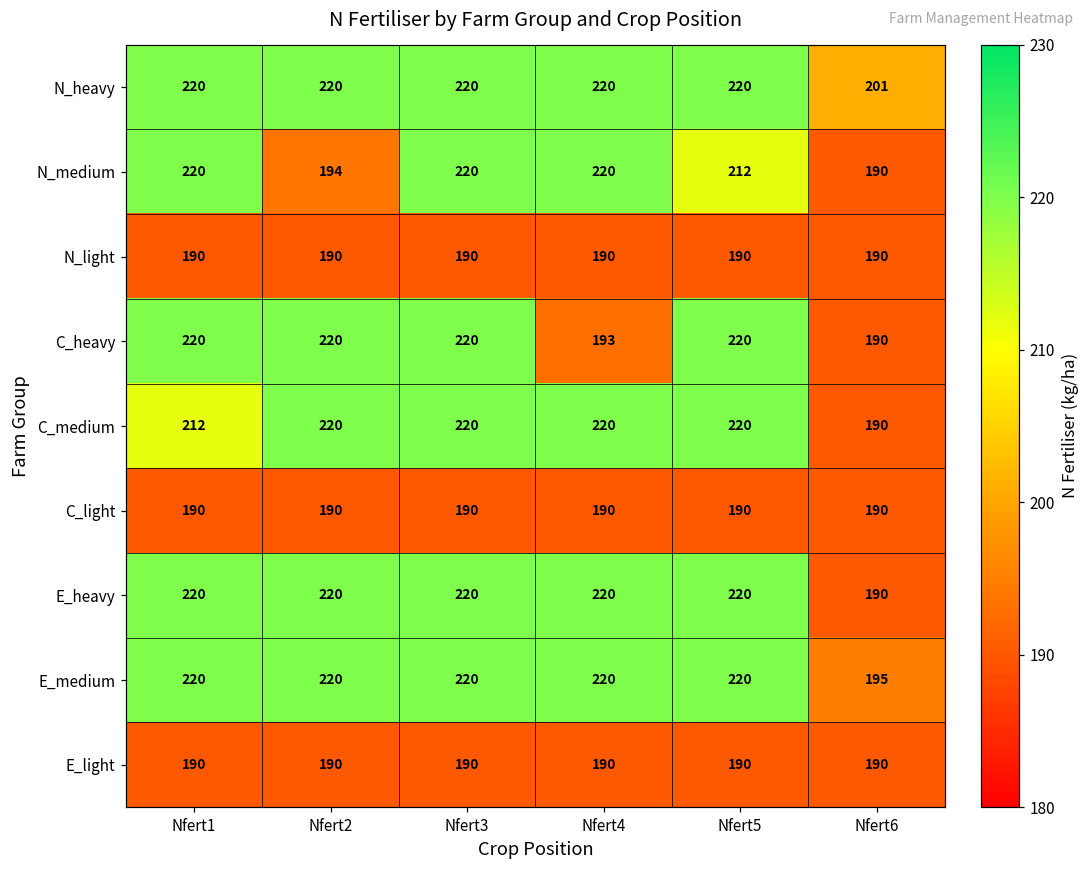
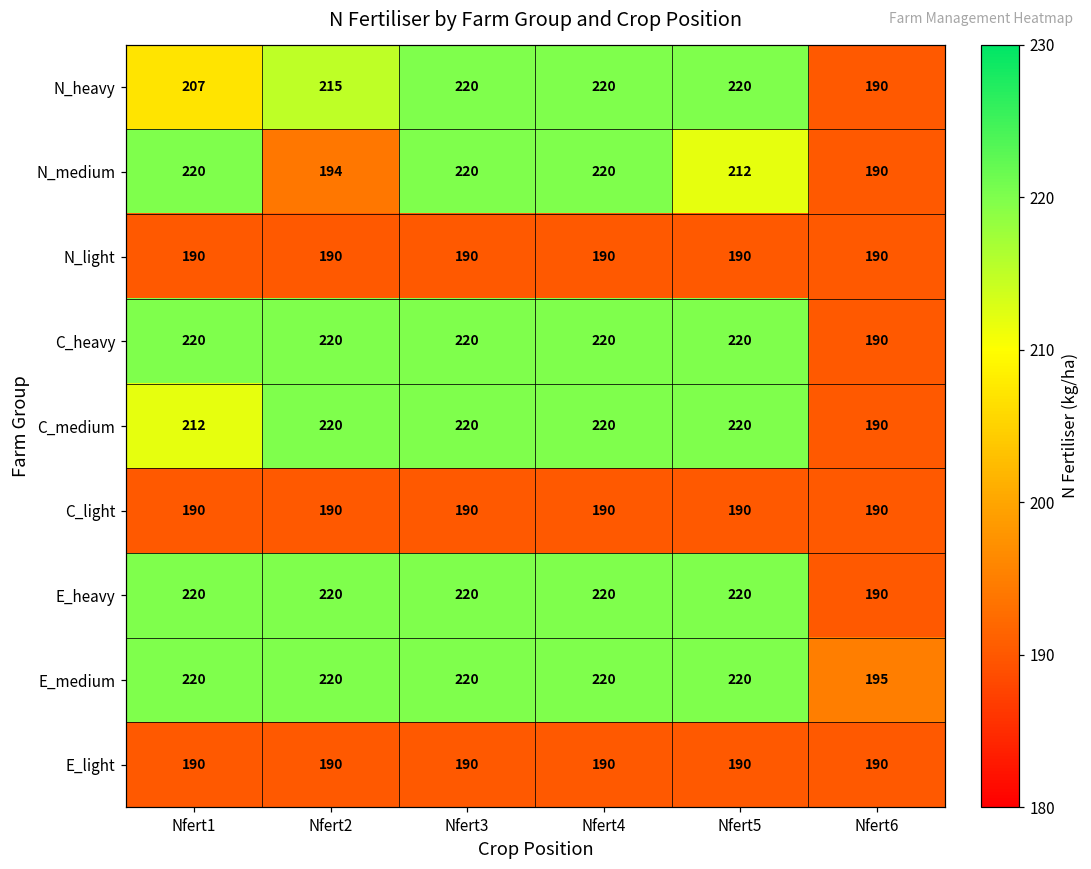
  {
    "N_heavy": {
-     "Nfert1": 220,
-     "Nfert2": 220,
+     "Nfert1": 207,
+     "Nfert2": 215,
      "Nfert3": 220,
      "Nfert4": 220,
      "Nfert5": 220,
-     "Nfert6": 201
+     "Nfert6": 190
    },
    "N_medium": {
      "Nfert1": 220,
      "Nfert2": 194,
      "Nfert3": 220,
      "Nfert4": 220,
      "Nfert5": 212,
      "Nfert6": 190
    },
    "N_light": {
      "Nfert1": 190,
      "Nfert2": 190,
      "Nfert3": 190,
      "Nfert4": 190,
      "Nfert5": 190,
      "Nfert6": 190
    },
    "C_heavy": {
      "Nfert1": 220,
      "Nfert2": 220,
      "Nfert3": 220,
-     "Nfert4": 193,
+     "Nfert4": 220,
      "Nfert5": 220,
      "Nfert6": 190
    },
    "C_medium": {
      "Nfert1": 212,
      "Nfert2": 220,
      "Nfert3": 220,
      "Nfert4": 220,
      "Nfert5": 220,
      "Nfert6": 190
    },
    "C_light": {
      "Nfert1": 190,
      "Nfert2": 190,
      "Nfert3": 190,
      "Nfert4": 190,
      "Nfert5": 190,
      "Nfert6": 190
    },
    "E_heavy": {
      "Nfert1": 220,
      "Nfert2": 220,
      "Nfert3": 220,
      "Nfert4": 220,
      "Nfert5": 220,
      "Nfert6": 190
    },
    "E_medium": {
      "Nfert1": 220,
      "Nfert2": 220,
      "Nfert3": 220,
      "Nfert4": 220,
      "Nfert5": 220,
      "Nfert6": 195
    },
    "E_light": {
      "Nfert1": 190,
      "Nfert2": 190,
      "Nfert3": 190,
      "Nfert4": 190,
      "Nfert5": 190,
      "Nfert6": 190
    }
  }
